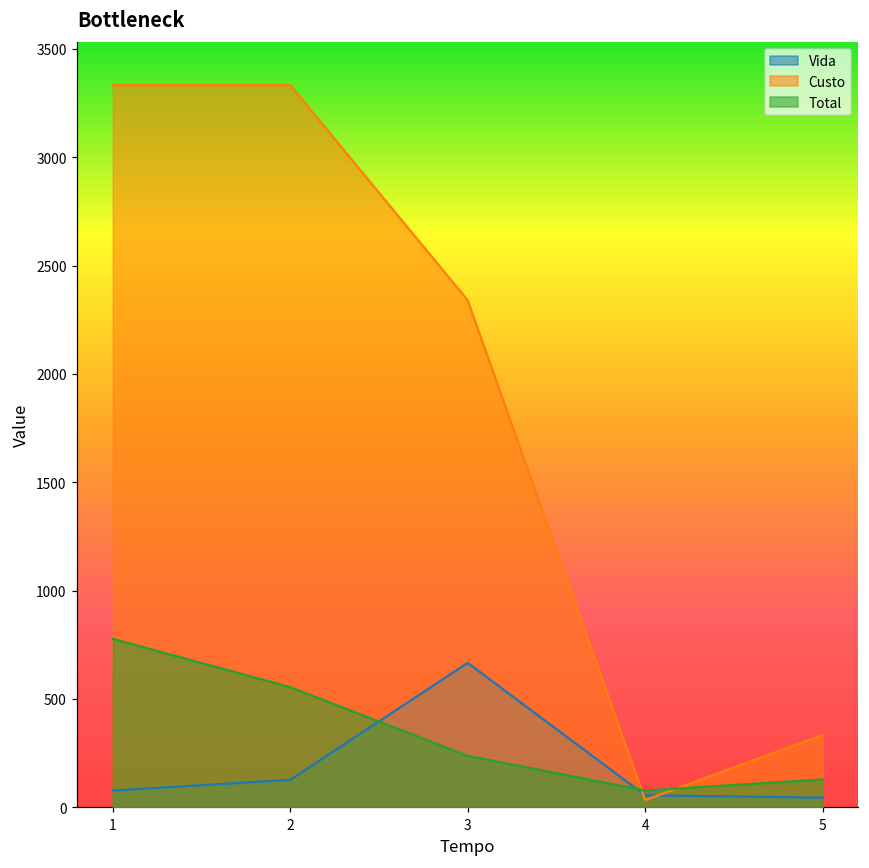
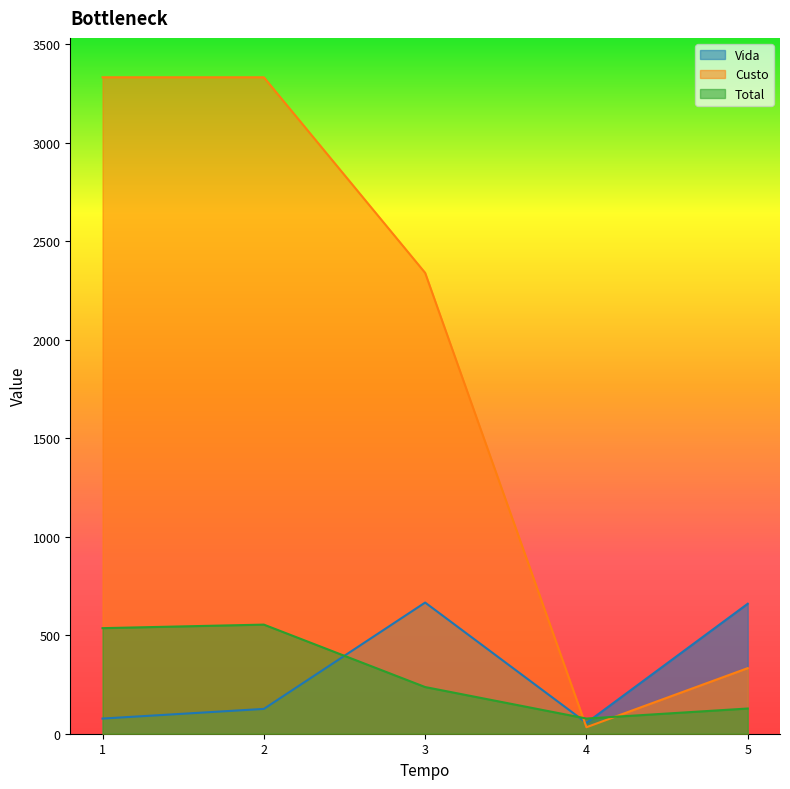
  {
    "Vida": {
      "1": 80,
      "2": 130,
      "3": 670,
      "4": 60,
-     "5": 40
+     "5": 660
    },
    "Custo": {
      "1": 3330,
      "2": 3330,
      "3": 2340,
      "4": 30,
      "5": 330
    },
    "Total": {
-     "1": 780,
+     "1": 540,
      "2": 550,
      "3": 240,
      "4": 80,
      "5": 130
    }
  }
